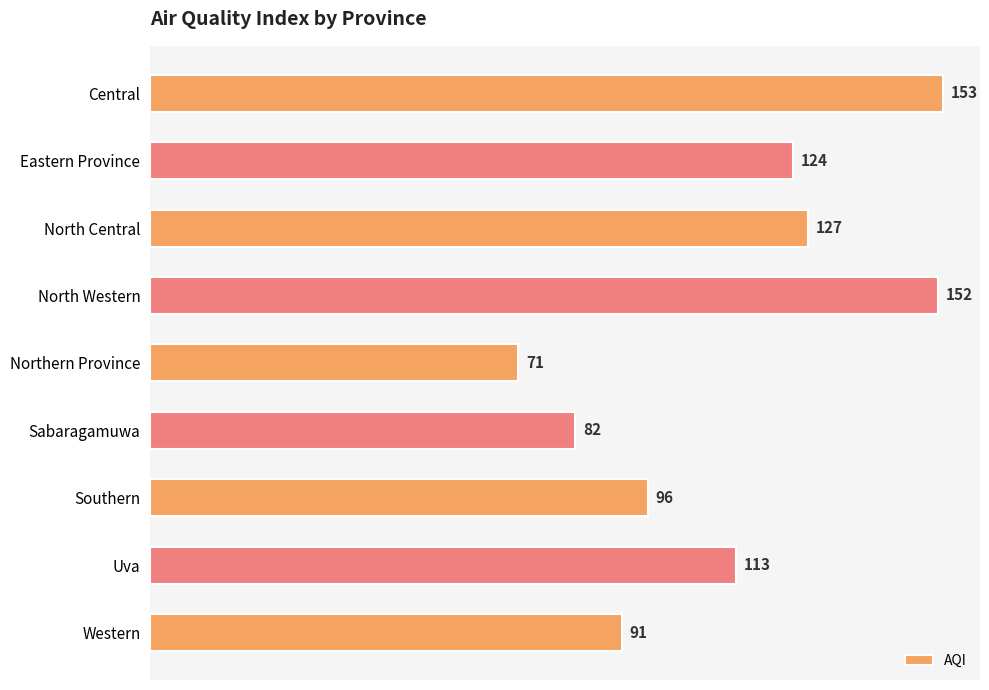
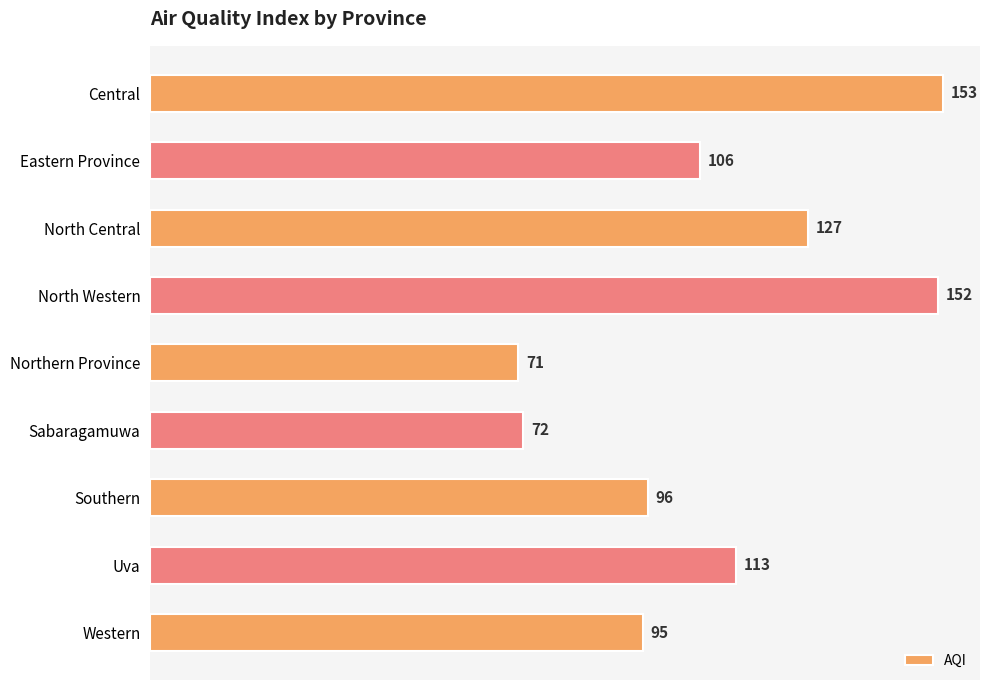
  {
    "Central": 153,
-   "Eastern Province": 124,
+   "Eastern Province": 106,
    "North Central": 127,
    "North Western": 152,
    "Northern Province": 71,
-   "Sabaragamuwa": 82,
+   "Sabaragamuwa": 72,
    "Southern": 96,
    "Uva": 113,
-   "Western": 91
+   "Western": 95
  }
